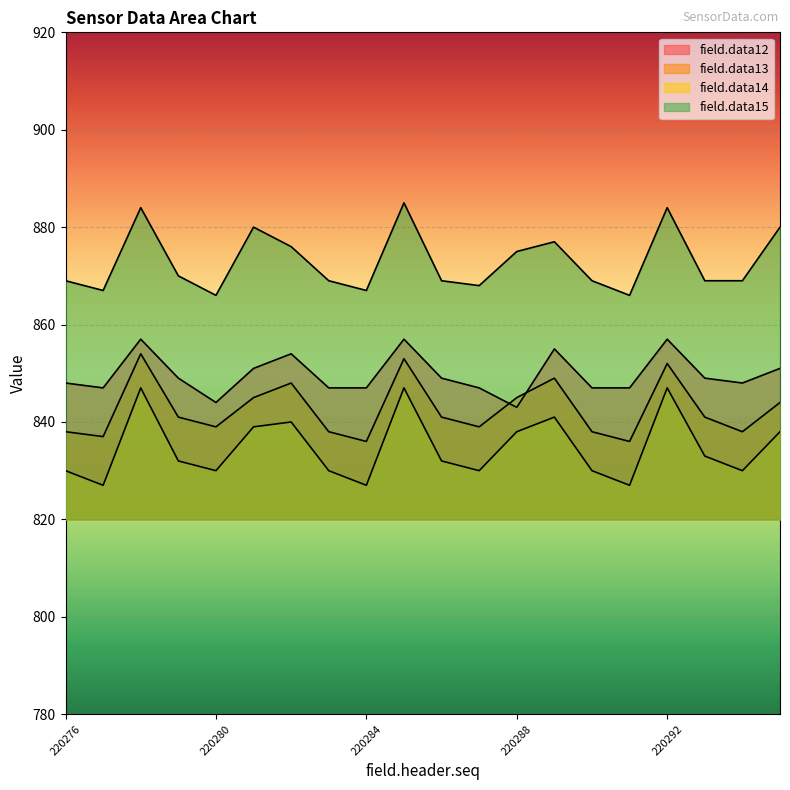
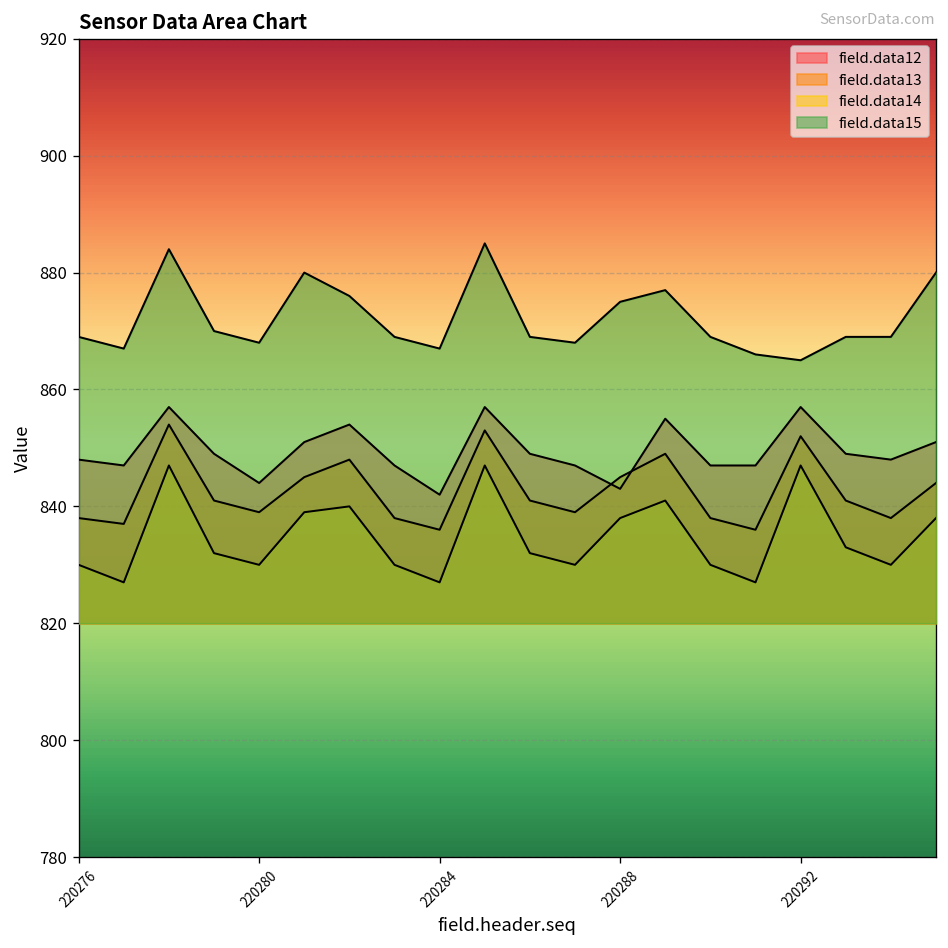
  {
    "field.data12": {
      "220276": 848,
      "220280": 844,
-     "220284": 847,
+     "220284": 842,
      "220288": 843,
      "220292": 857
    },
    "field.data15": {
      "220276": 869,
-     "220280": 866,
+     "220280": 868,
      "220284": 867,
      "220288": 875,
-     "220292": 884
+     "220292": 865
    }
  }
